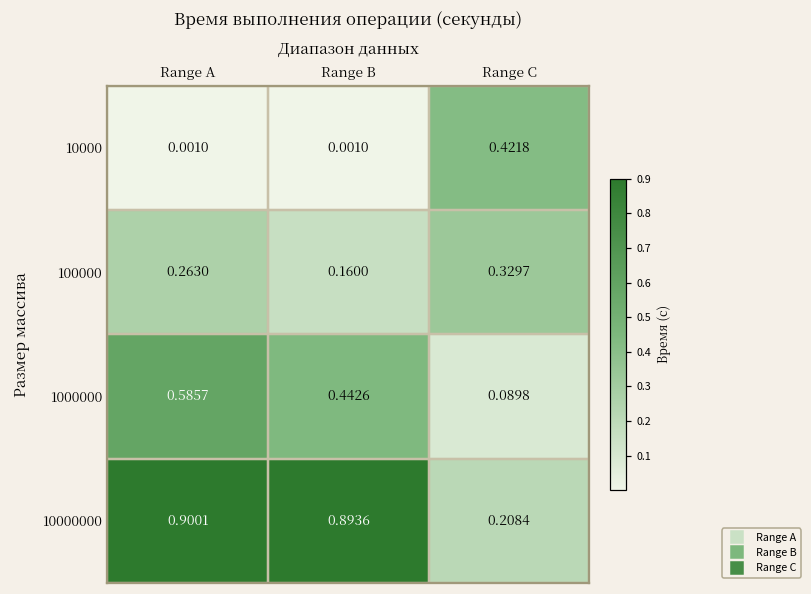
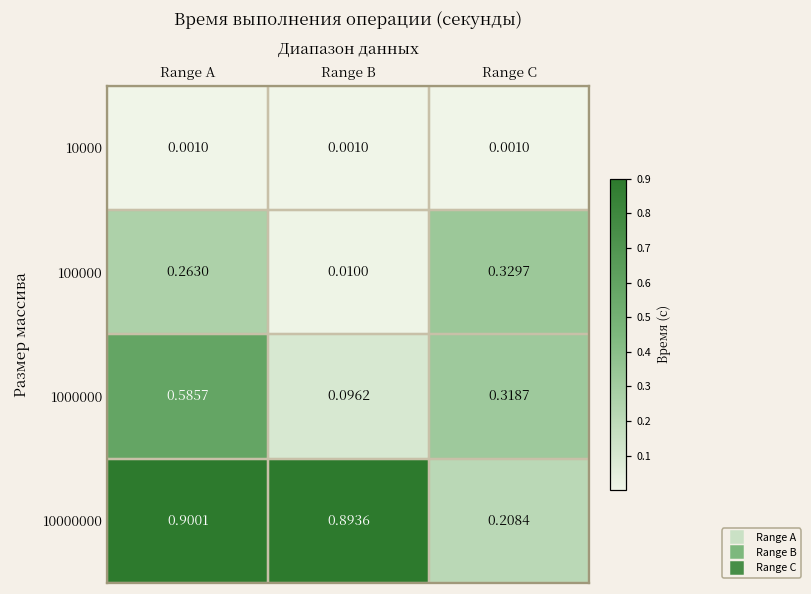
  {
    "10000": {
      "Range A": 0.0010,
      "Range B": 0.0010,
-     "Range C": 0.4218
+     "Range C": 0.0010
    },
    "100000": {
      "Range A": 0.2630,
-     "Range B": 0.1600,
+     "Range B": 0.0100,
      "Range C": 0.3297
    },
    "1000000": {
      "Range A": 0.5857,
-     "Range B": 0.4426,
-     "Range C": 0.0898
+     "Range B": 0.0962,
+     "Range C": 0.3187
    },
    "10000000": {
      "Range A": 0.9001,
      "Range B": 0.8936,
      "Range C": 0.2084
    }
  }
